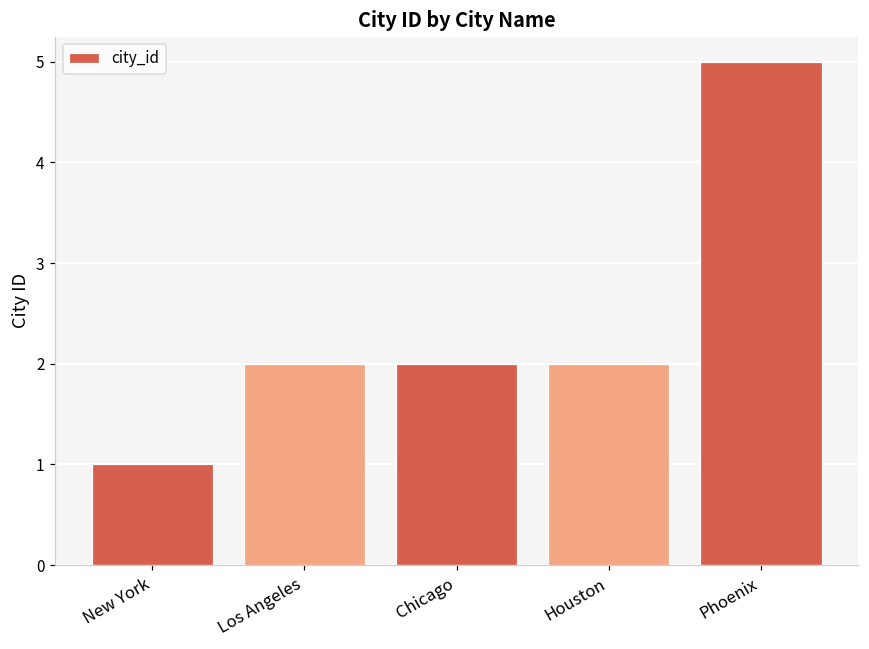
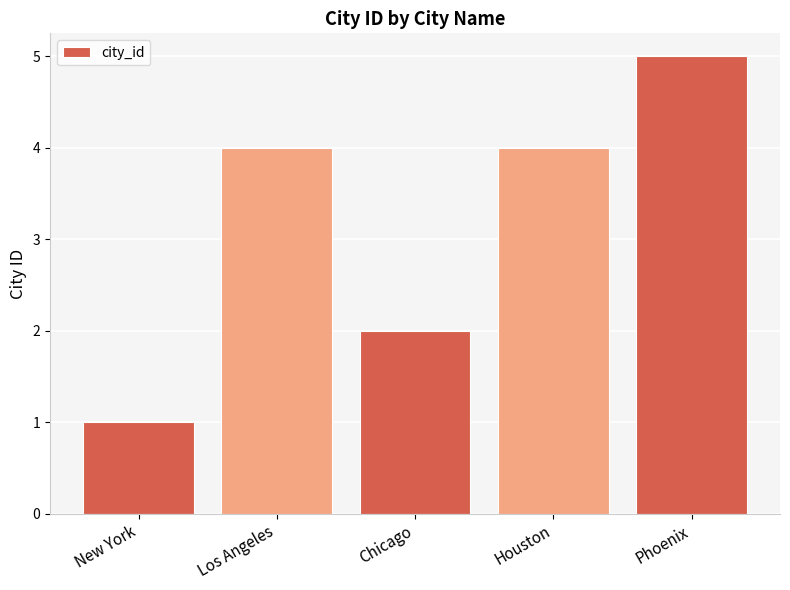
  {
    "New York": 1,
-   "Los Angeles": 2,
+   "Los Angeles": 4,
    "Chicago": 2,
-   "Houston": 2,
+   "Houston": 4,
    "Phoenix": 5
  }
